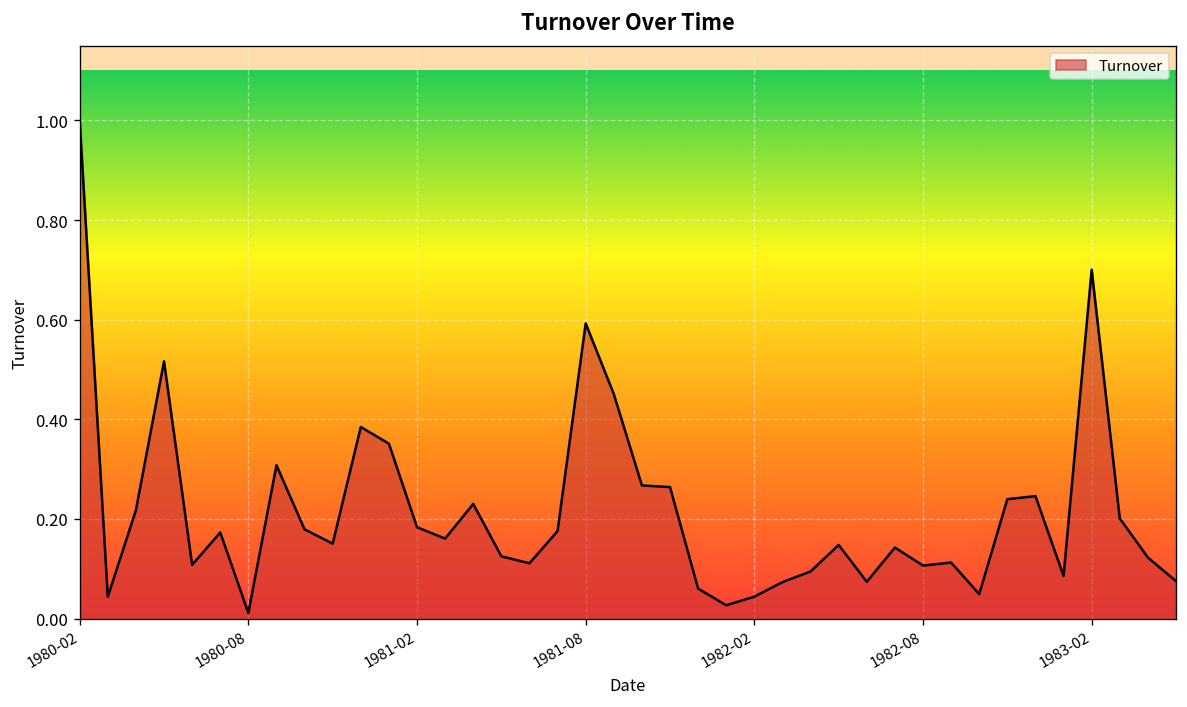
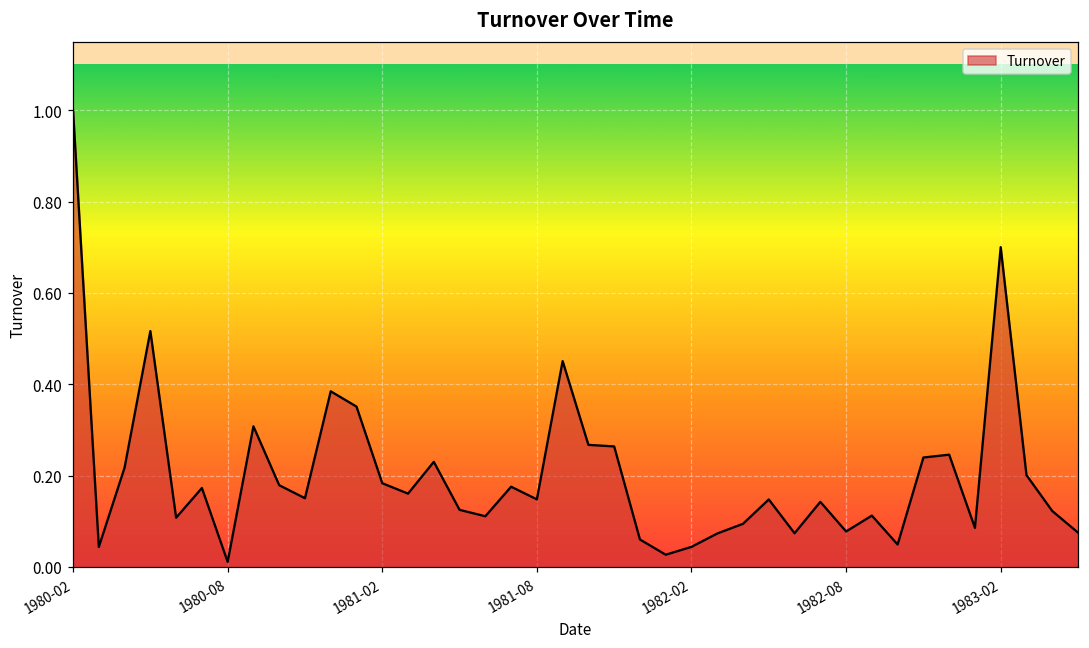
  {
    "1980-02": 1.00,
    "1980-08": 0.01,
    "1981-02": 0.18,
-   "1981-08": 0.59,
+   "1981-08": 0.15,
    "1982-02": 0.04,
-   "1982-08": 0.11,
+   "1982-08": 0.08,
    "1983-02": 0.70
  }
